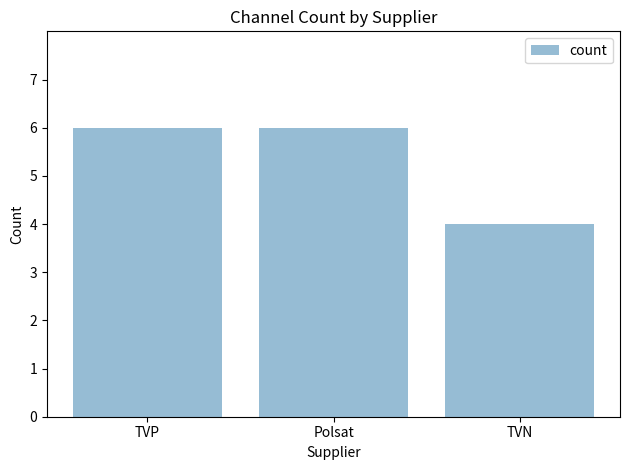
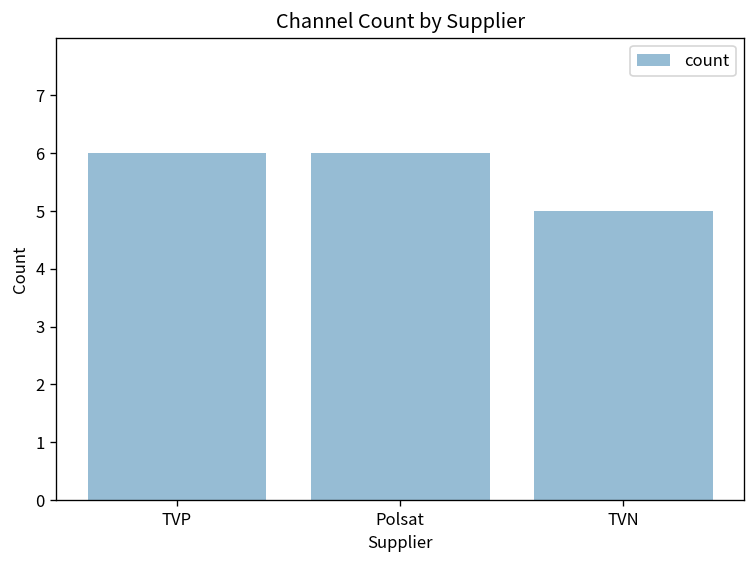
  {
    "TVP": 6,
    "Polsat": 6,
-   "TVN": 4
+   "TVN": 5
  }
